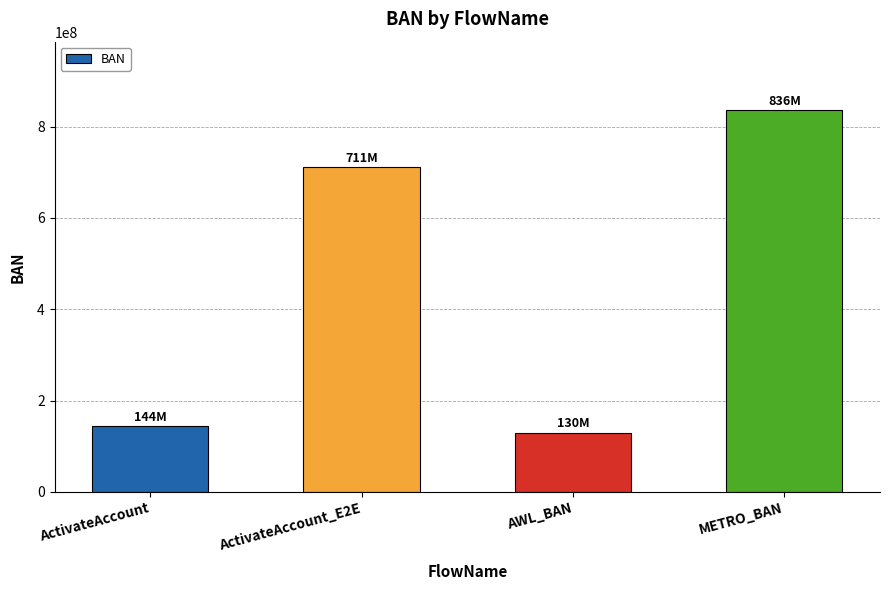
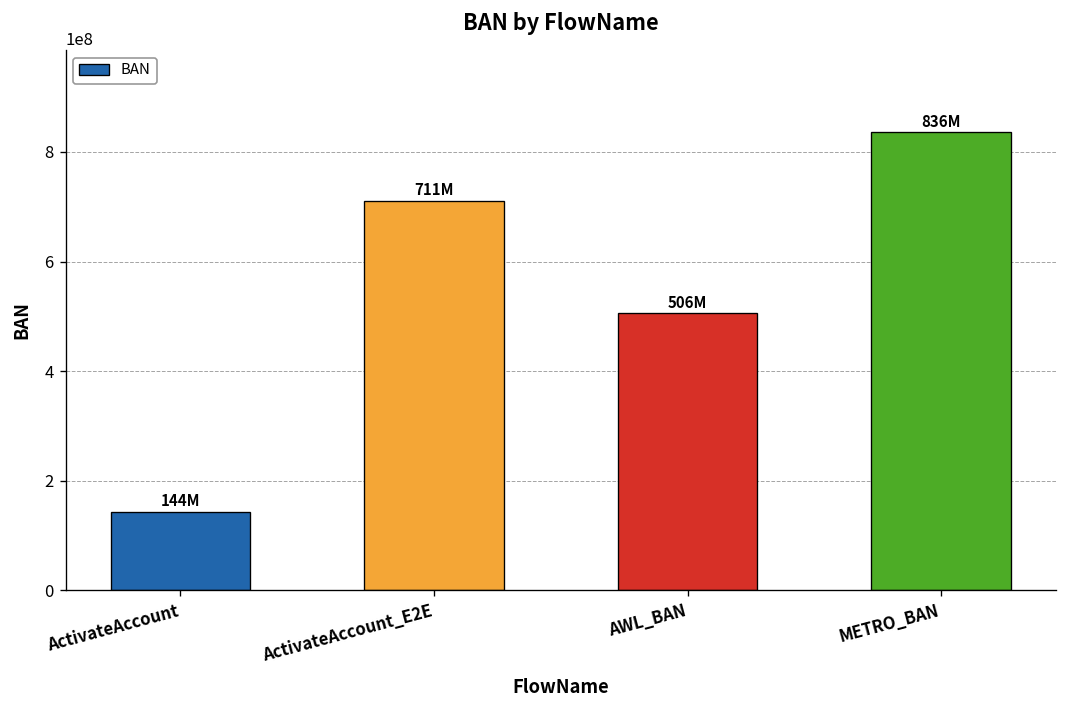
  {
    "ActivateAccount": "144M",
    "ActivateAccount_E2E": "711M",
-   "AWL_BAN": "130M",
+   "AWL_BAN": "506M",
    "METRO_BAN": "836M"
  }
